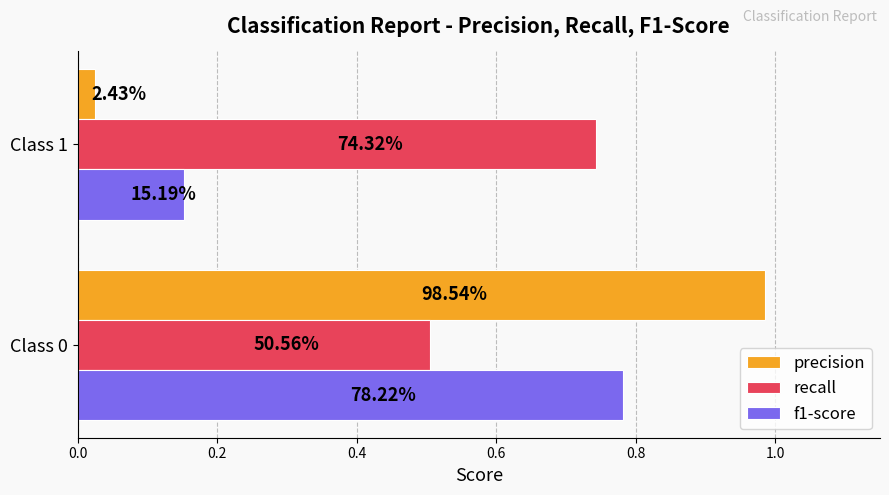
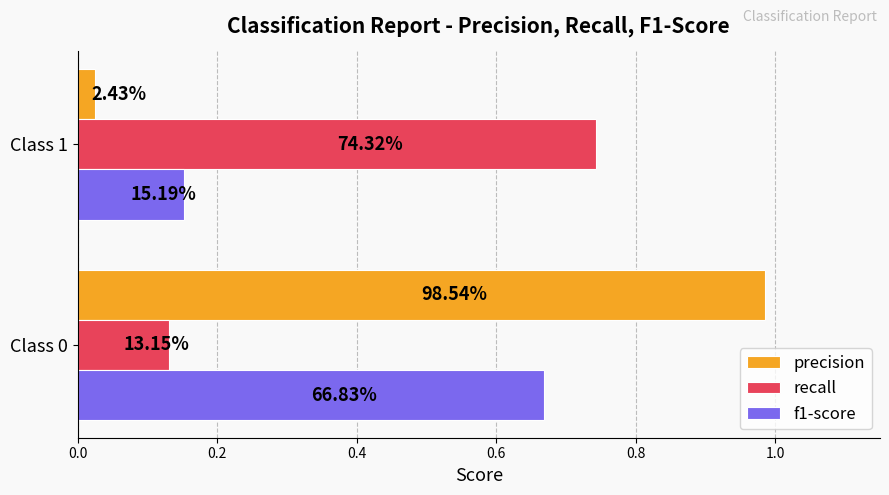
  {
    "precision": {
      "Class 1": "2.43%",
      "Class 0": "98.54%"
    },
    "recall": {
      "Class 1": "74.32%",
-     "Class 0": "50.56%"
+     "Class 0": "13.15%"
    },
    "f1-score": {
      "Class 1": "15.19%",
-     "Class 0": "78.22%"
+     "Class 0": "66.83%"
    }
  }
